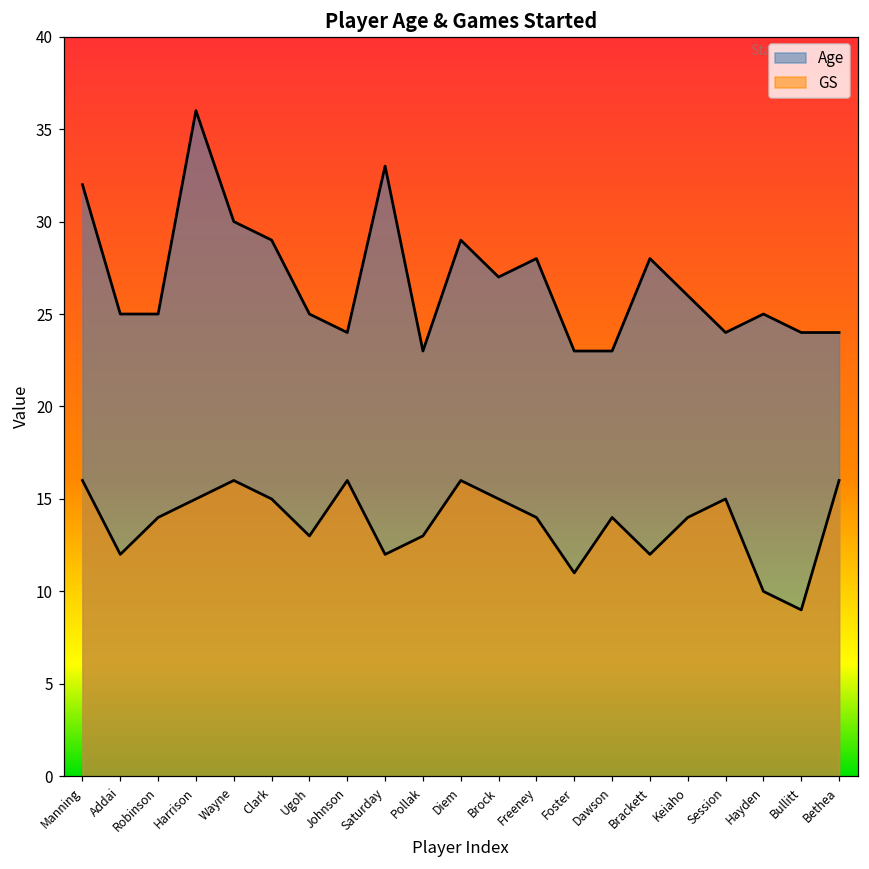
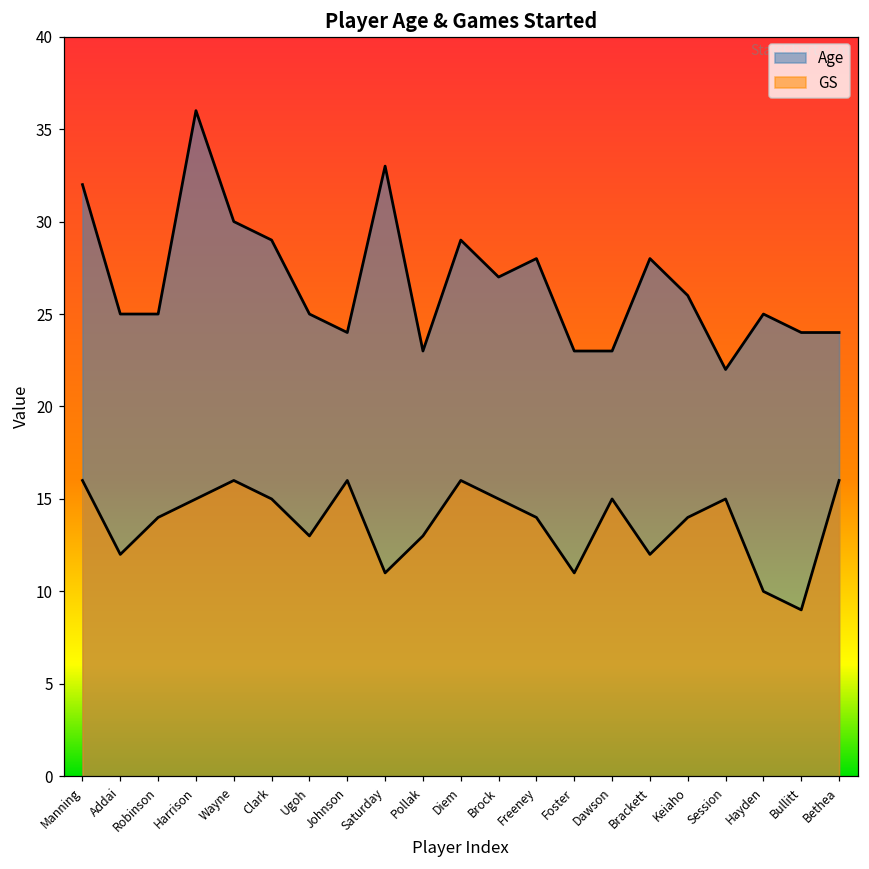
  {
    "Age": {
      "Manning": 32,
      "Addai": 25,
      "Robinson": 25,
      "Harrison": 36,
      "Wayne": 30,
      "Clark": 29,
      "Ugoh": 25,
      "Johnson": 24,
      "Saturday": 33,
      "Pollak": 23,
      "Diem": 29,
      "Brock": 27,
      "Freeney": 28,
      "Foster": 23,
      "Dawson": 23,
      "Brackett": 28,
      "Keiaho": 26,
-     "Session": 24,
+     "Session": 22,
      "Hayden": 25,
      "Bullitt": 24,
      "Bethea": 24
    },
    "GS": {
      "Manning": 16,
      "Addai": 12,
      "Robinson": 14,
      "Harrison": 15,
      "Wayne": 16,
      "Clark": 15,
      "Ugoh": 13,
      "Johnson": 16,
-     "Saturday": 12,
+     "Saturday": 11,
      "Pollak": 13,
      "Diem": 16,
      "Brock": 15,
      "Freeney": 14,
      "Foster": 11,
-     "Dawson": 14,
+     "Dawson": 15,
      "Brackett": 12,
      "Keiaho": 14,
      "Session": 15,
      "Hayden": 10,
      "Bullitt": 9,
      "Bethea": 16
    }
  }
